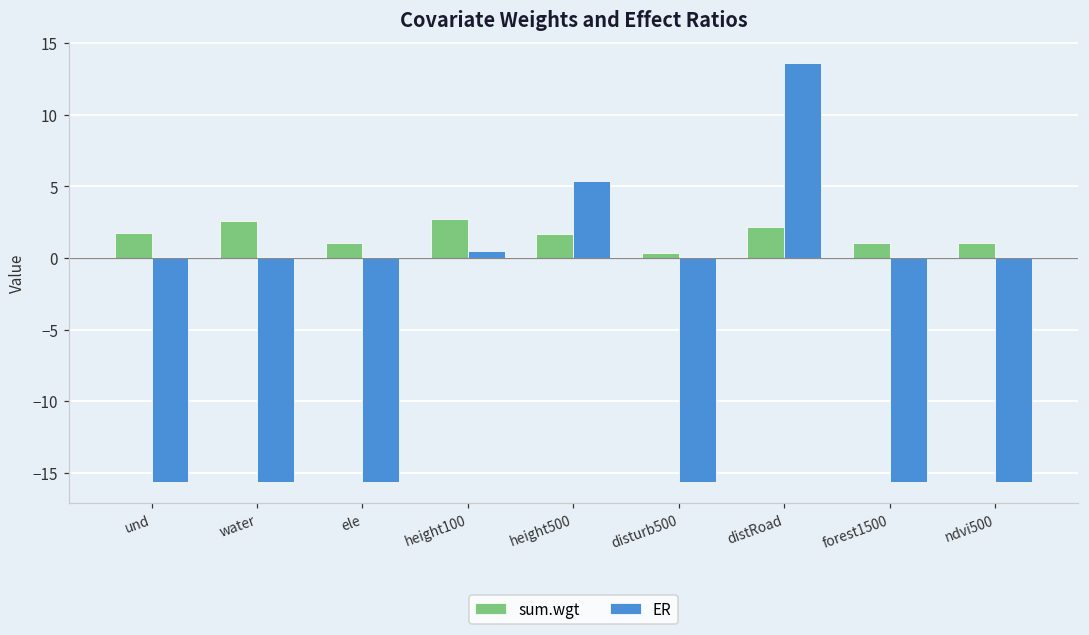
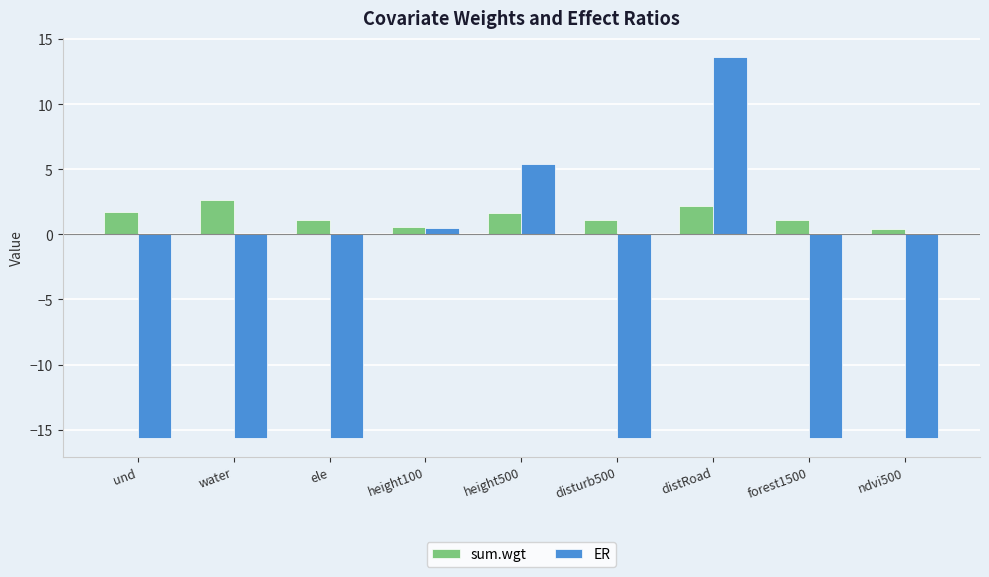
  {
    "sum.wgt": {
      "und": 1.8,
      "water": 2.6,
      "ele": 1.1,
-     "height100": 2.7,
+     "height100": 0.5,
      "height500": 1.7,
-     "disturb500": 0.3,
+     "disturb500": 1.1,
      "distRoad": 2.2,
      "forest1500": 1.1,
-     "ndvi500": 1.1
+     "ndvi500": 0.4
    },
    "ER": {
      "und": -15.6,
      "water": -15.6,
      "ele": -15.6,
      "height100": 0.5,
      "height500": 5.4,
      "disturb500": -15.6,
      "distRoad": 13.6,
      "forest1500": -15.6,
      "ndvi500": -15.6
    }
  }
